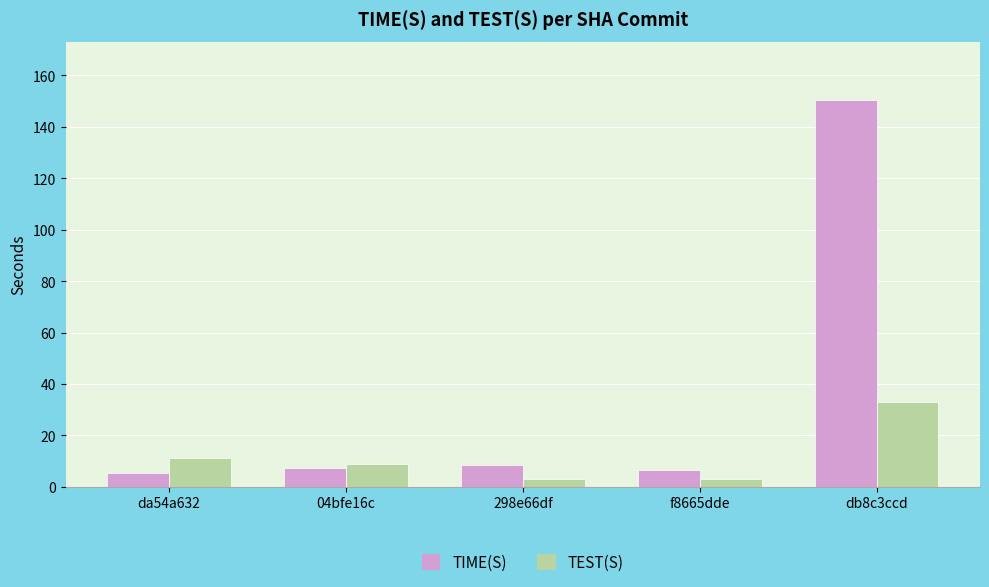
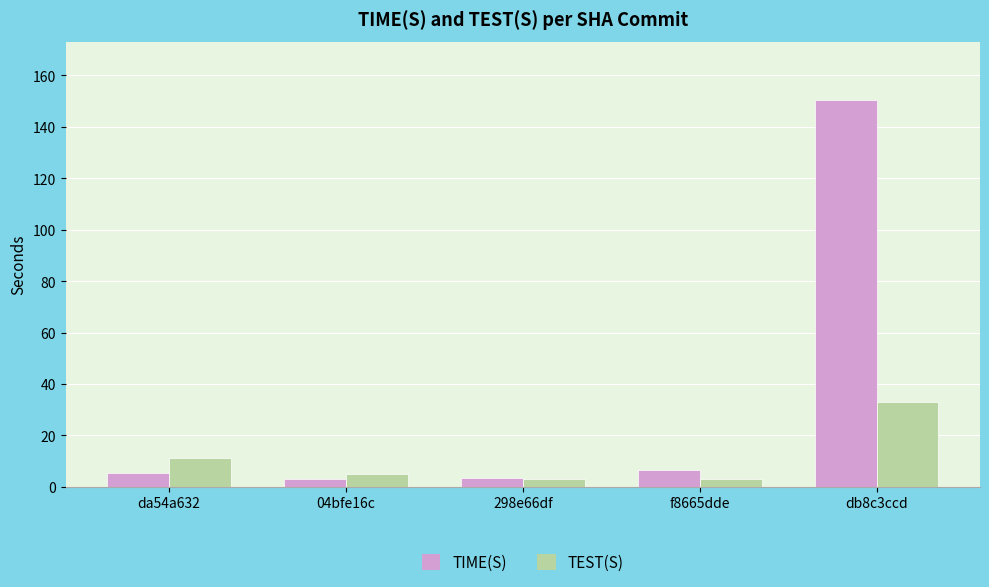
  {
    "TIME(S)": {
      "da54a632": 5,
-     "04bfe16c": 7,
-     "298e66df": 9,
+     "04bfe16c": 3,
+     "298e66df": 3,
      "f8665dde": 6,
      "db8c3ccd": 151
    },
    "TEST(S)": {
      "da54a632": 11,
-     "04bfe16c": 9,
+     "04bfe16c": 5,
      "298e66df": 3,
      "f8665dde": 3,
      "db8c3ccd": 33
    }
  }
